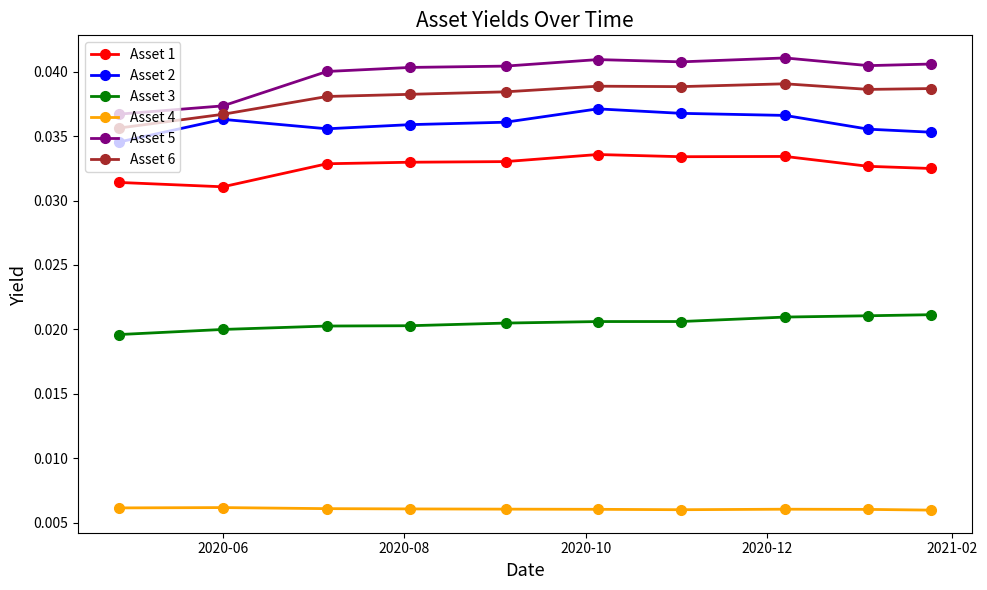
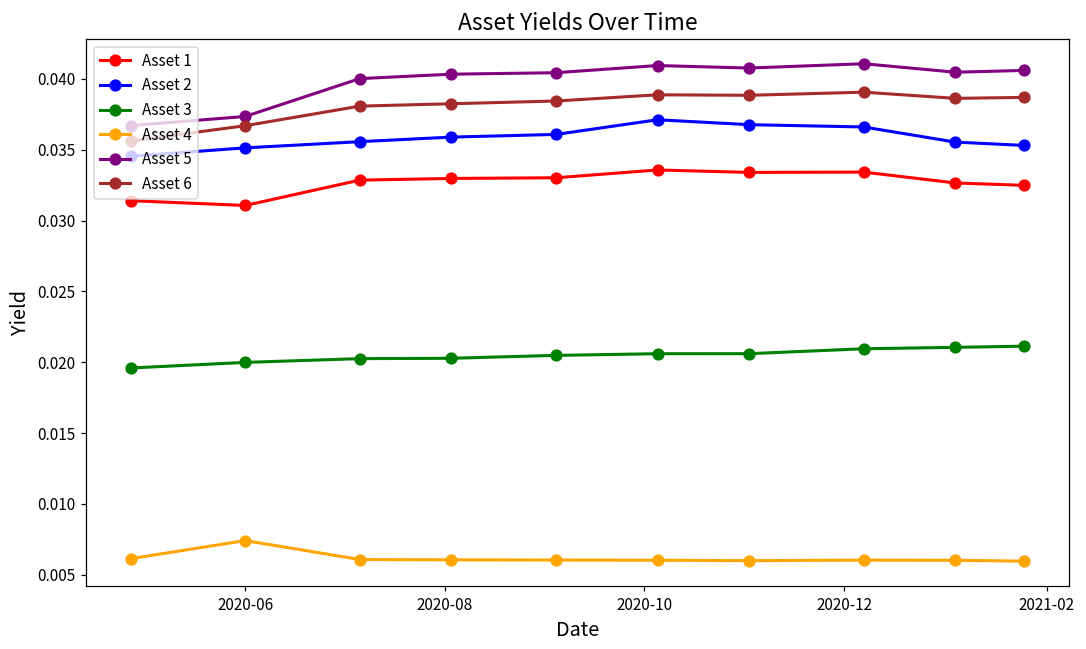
  {
    "Asset 1": {
      "2020-06": 0.0311
    },
    "Asset 2": {
-     "2020-06": 0.0363
+     "2020-06": 0.0351
    },
    "Asset 3": {
      "2020-06": 0.0200
    },
    "Asset 4": {
-     "2020-06": 0.0062
+     "2020-06": 0.0074
    },
    "Asset 5": {
      "2020-06": 0.0373
    },
    "Asset 6": {
      "2020-06": 0.0367
    }
  }
